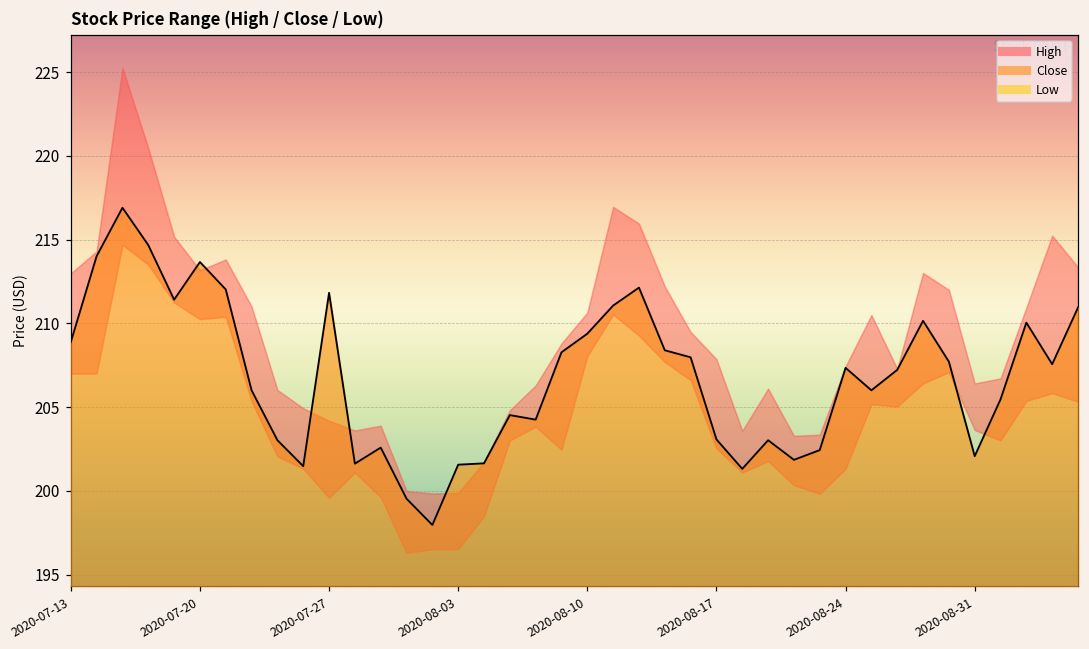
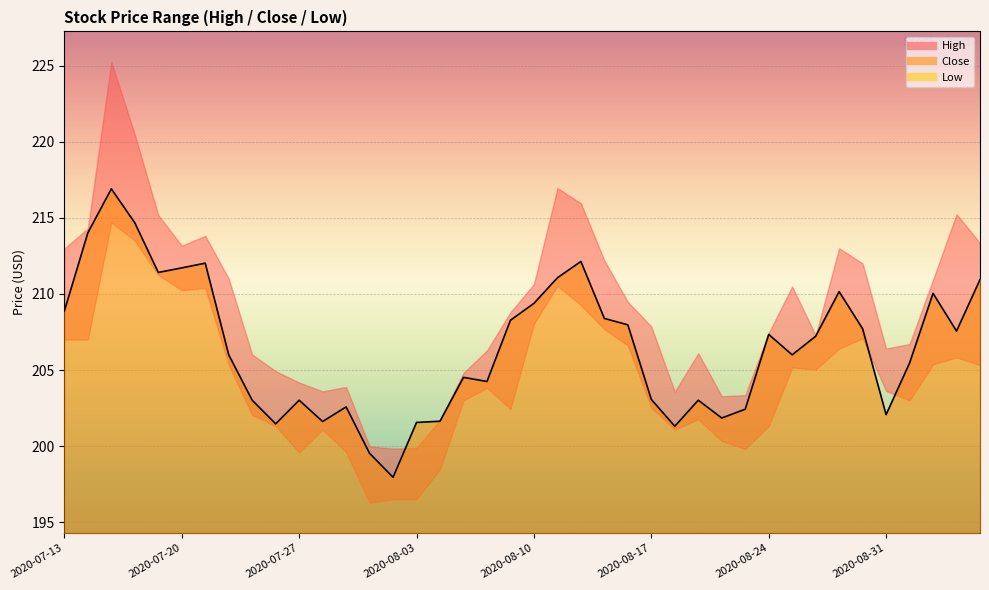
  {
    "Close": {
      "2020-07-13": 208.9,
-     "2020-07-20": 213.7,
-     "2020-07-27": 211.8,
+     "2020-07-20": 211.7,
+     "2020-07-27": 203.0,
      "2020-08-03": 201.6,
      "2020-08-10": 209.4,
      "2020-08-17": 203.1,
      "2020-08-31": 202.1
    }
  }
